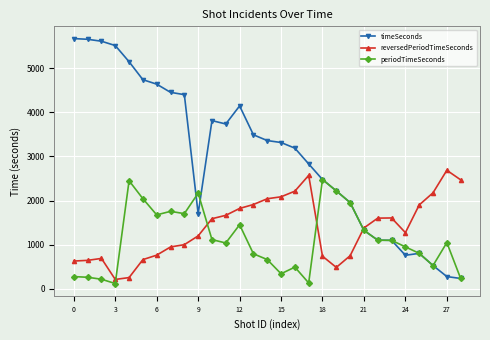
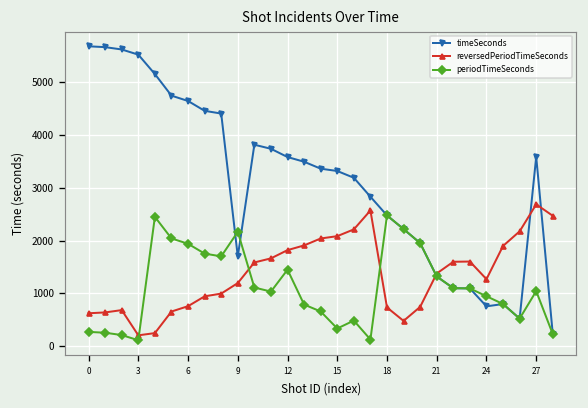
  {
    "timeSeconds": {
      "0": 5700,
      "3": 5500,
      "6": 4600,
      "9": 1700,
-     "12": 4100,
+     "12": 3600,
      "15": 3300,
      "24": 800,
-     "27": 300
+     "27": 3600
    },
    "reversedPeriodTimeSeconds": {
      "0": 600,
      "3": 200,
      "6": 800,
      "9": 1200,
      "12": 1800,
      "15": 2100,
      "18": 700,
      "24": 1300,
      "27": 2700
    },
    "periodTimeSeconds": {
      "0": 300,
      "3": 100,
-     "6": 1700,
+     "6": 1900,
      "9": 2200,
      "12": 1500,
      "15": 300,
      "24": 900,
      "27": 1000
    }
  }
